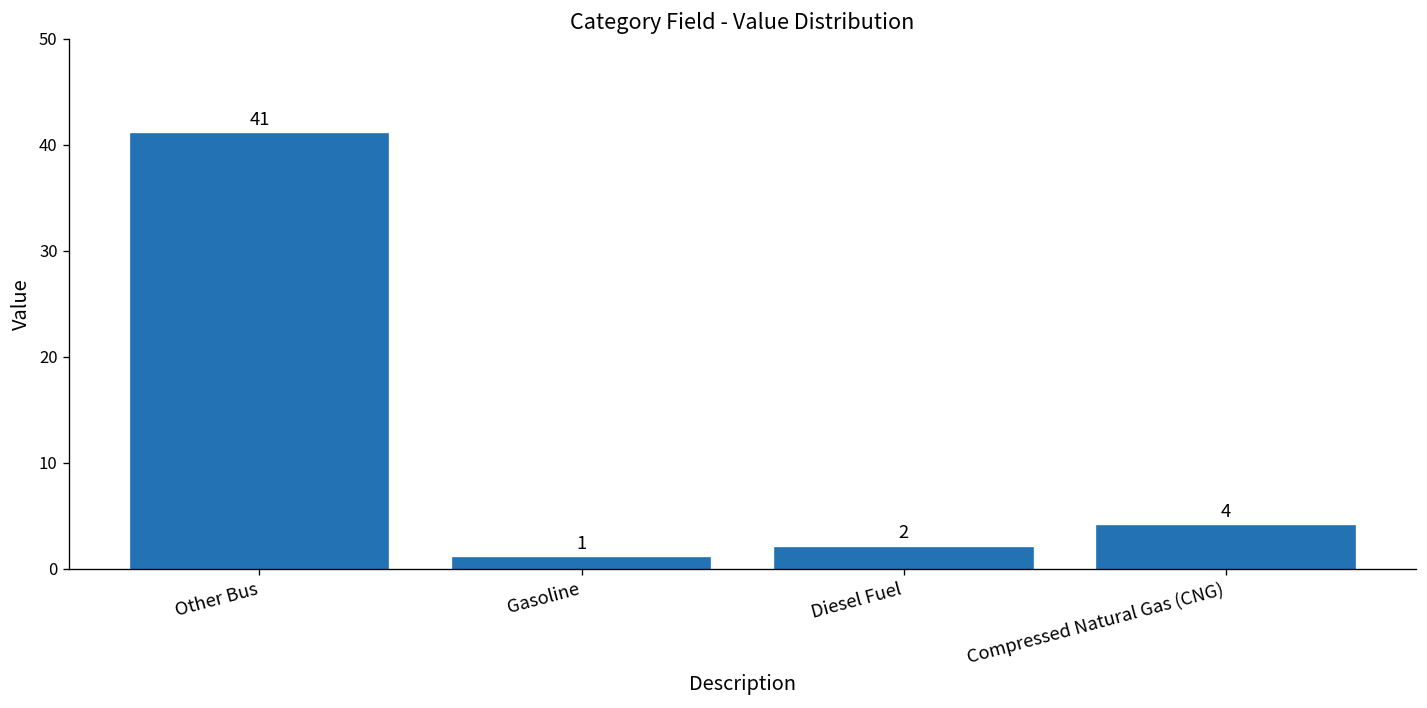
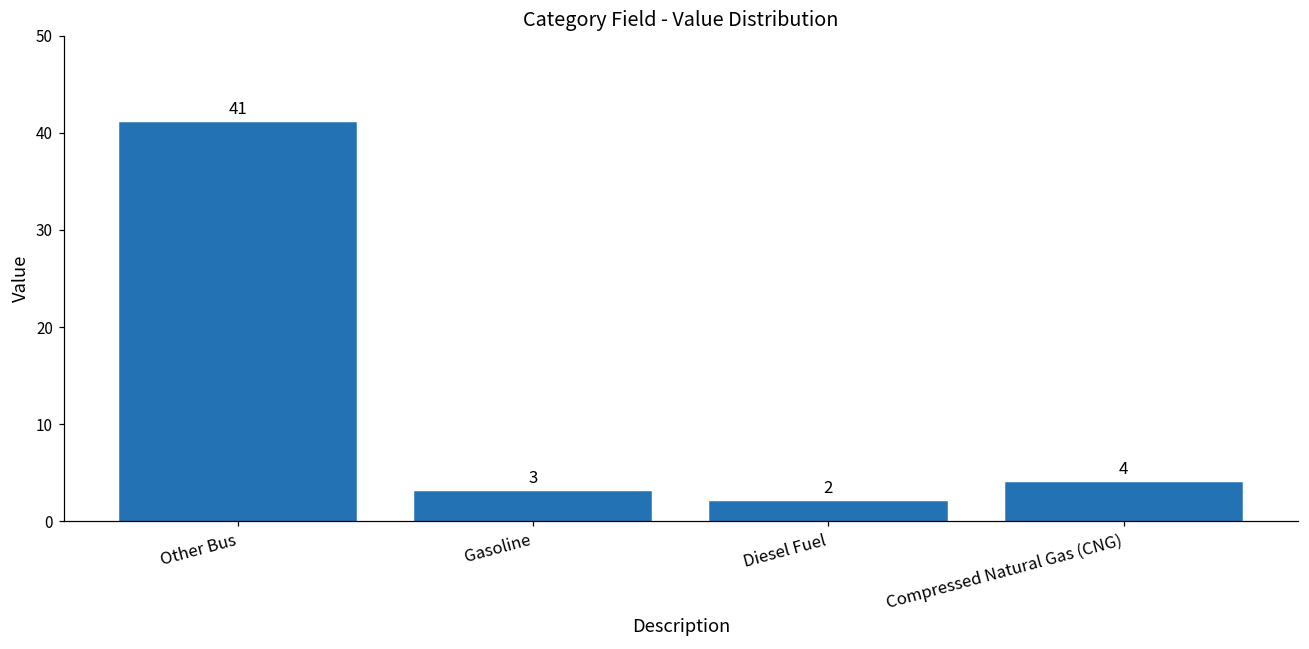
  {
    "Other Bus": 41,
-   "Gasoline": 1,
+   "Gasoline": 3,
    "Diesel Fuel": 2,
    "Compressed Natural Gas (CNG)": 4
  }
